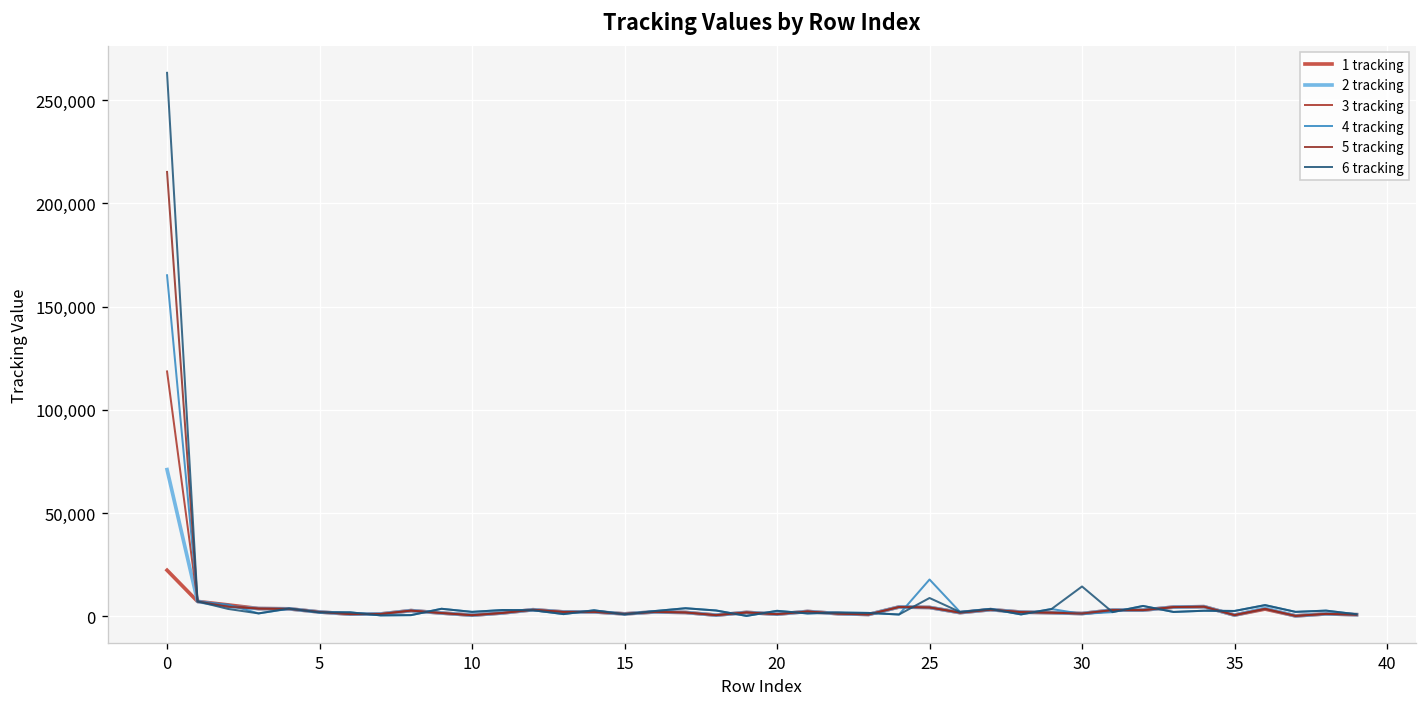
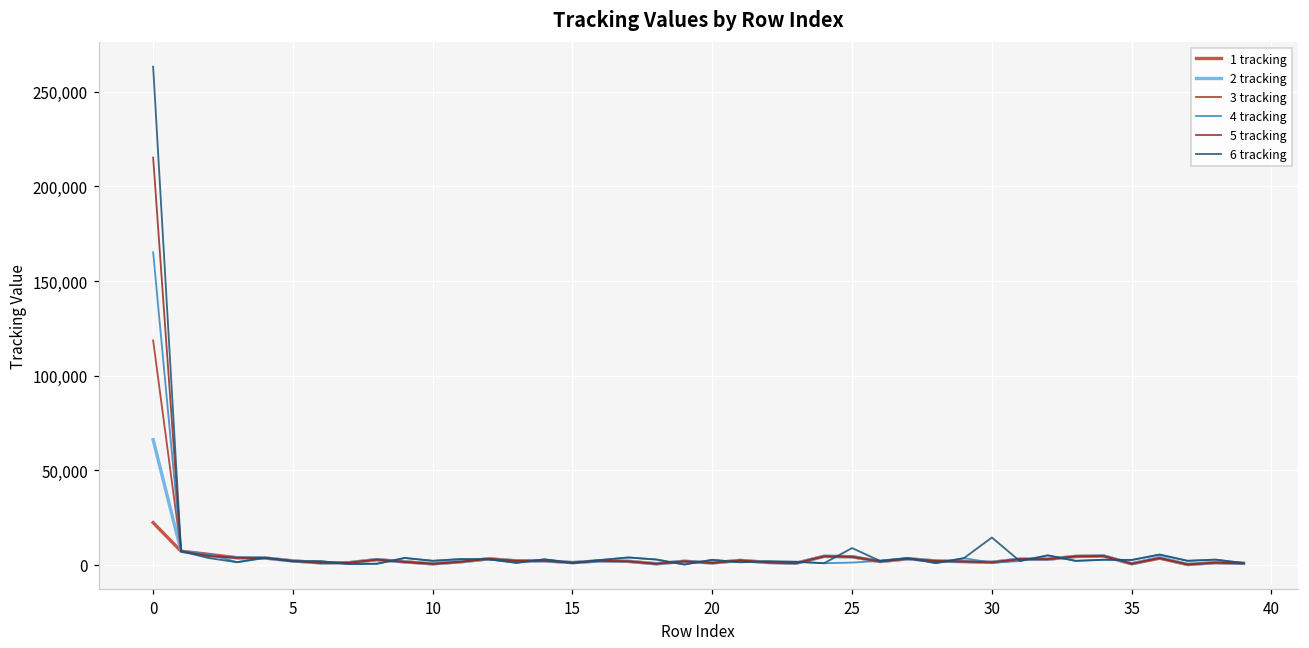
  {
    "2 tracking": {
-     "0": "71,000"
+     "0": "66,000"
    },
    "4 tracking": {
      "0": "165,000",
-     "25": "18,000"
+     "25": "1,000"
    },
    "6 tracking": {
      "0": "263,000",
      "25": "9,000",
      "30": "14,000"
    }
  }
